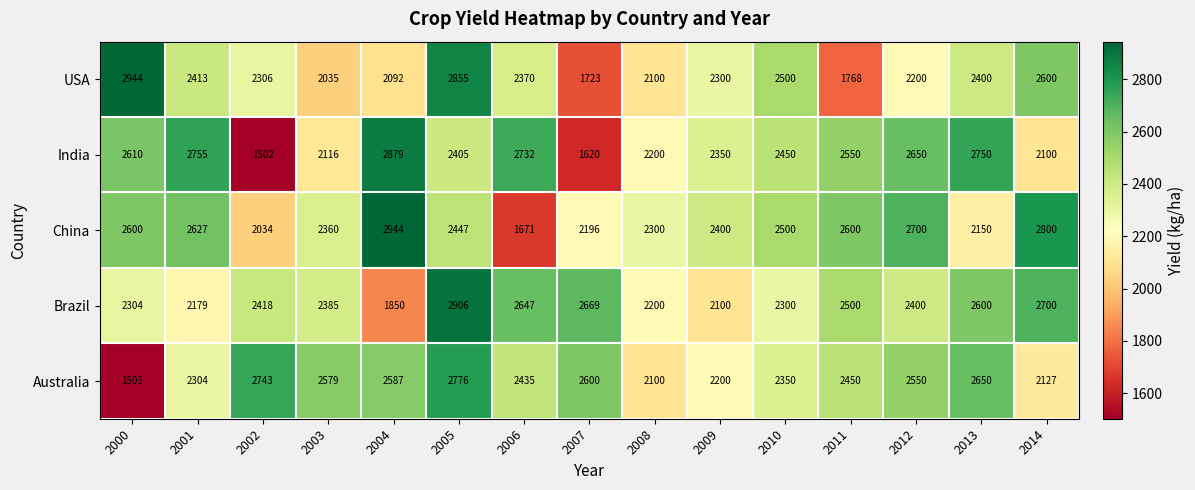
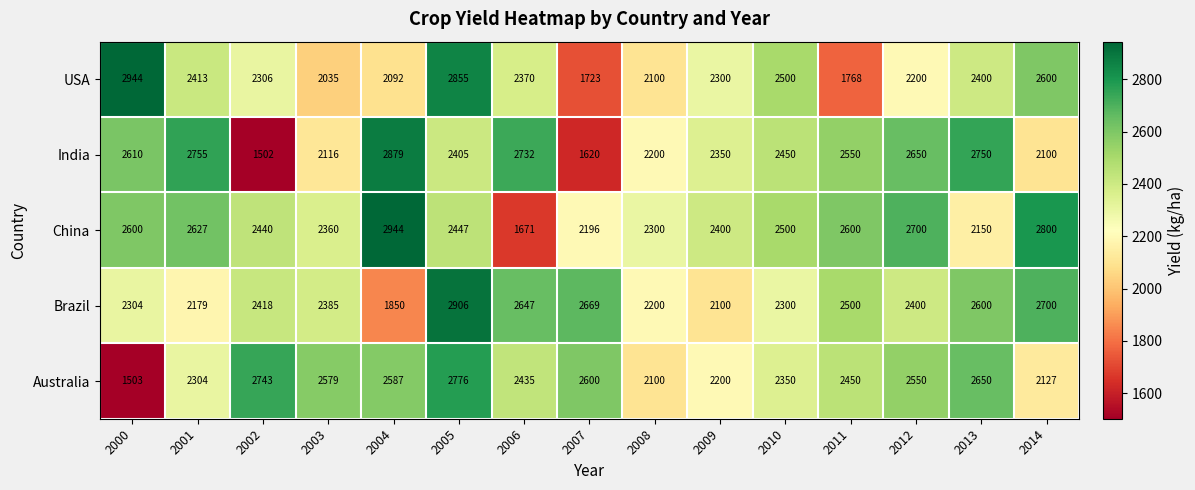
  {
    "USA": {
      "2000": 2944,
      "2001": 2413,
      "2002": 2306,
      "2003": 2035,
      "2004": 2092,
      "2005": 2855,
      "2006": 2370,
      "2007": 1723,
      "2008": 2100,
      "2009": 2300,
      "2010": 2500,
      "2011": 1768,
      "2012": 2200,
      "2013": 2400,
      "2014": 2600
    },
    "India": {
      "2000": 2610,
      "2001": 2755,
      "2002": 1502,
      "2003": 2116,
      "2004": 2879,
      "2005": 2405,
      "2006": 2732,
      "2007": 1620,
      "2008": 2200,
      "2009": 2350,
      "2010": 2450,
      "2011": 2550,
      "2012": 2650,
      "2013": 2750,
      "2014": 2100
    },
    "China": {
      "2000": 2600,
      "2001": 2627,
-     "2002": 2034,
+     "2002": 2440,
      "2003": 2360,
      "2004": 2944,
      "2005": 2447,
      "2006": 1671,
      "2007": 2196,
      "2008": 2300,
      "2009": 2400,
      "2010": 2500,
      "2011": 2600,
      "2012": 2700,
      "2013": 2150,
      "2014": 2800
    },
    "Brazil": {
      "2000": 2304,
      "2001": 2179,
      "2002": 2418,
      "2003": 2385,
      "2004": 1850,
      "2005": 2906,
      "2006": 2647,
      "2007": 2669,
      "2008": 2200,
      "2009": 2100,
      "2010": 2300,
      "2011": 2500,
      "2012": 2400,
      "2013": 2600,
      "2014": 2700
    },
    "Australia": {
      "2000": 1503,
      "2001": 2304,
      "2002": 2743,
      "2003": 2579,
      "2004": 2587,
      "2005": 2776,
      "2006": 2435,
      "2007": 2600,
      "2008": 2100,
      "2009": 2200,
      "2010": 2350,
      "2011": 2450,
      "2012": 2550,
      "2013": 2650,
      "2014": 2127
    }
  }
